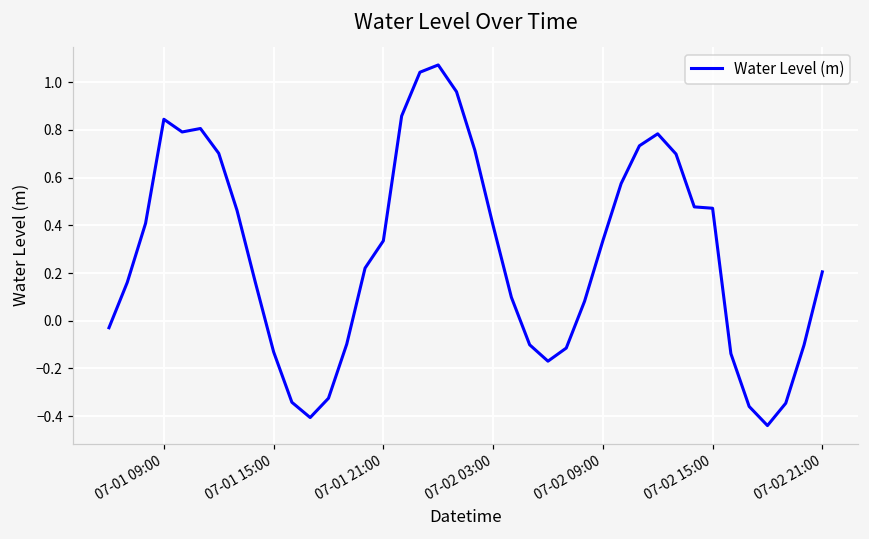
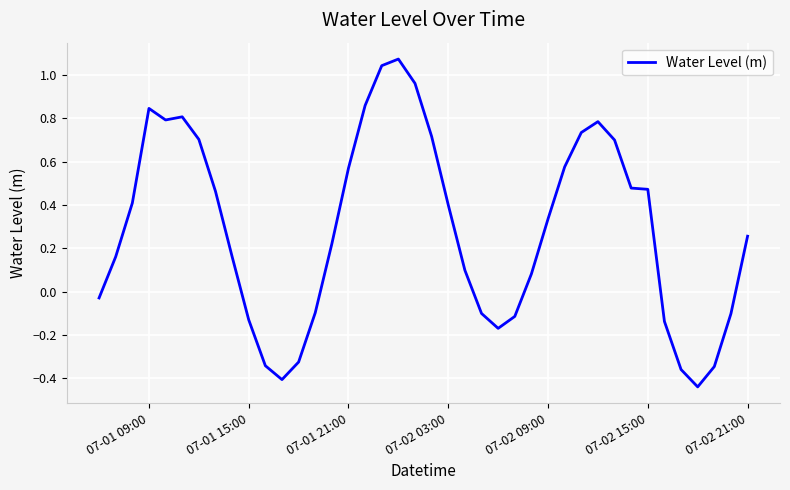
  {
    "07-01 09:00": 0.84,
    "07-01 15:00": -0.13,
-   "07-01 21:00": 0.34,
+   "07-01 21:00": 0.57,
    "07-02 03:00": 0.40,
    "07-02 09:00": 0.34,
    "07-02 15:00": 0.47,
-   "07-02 21:00": 0.21
+   "07-02 21:00": 0.26
  }
